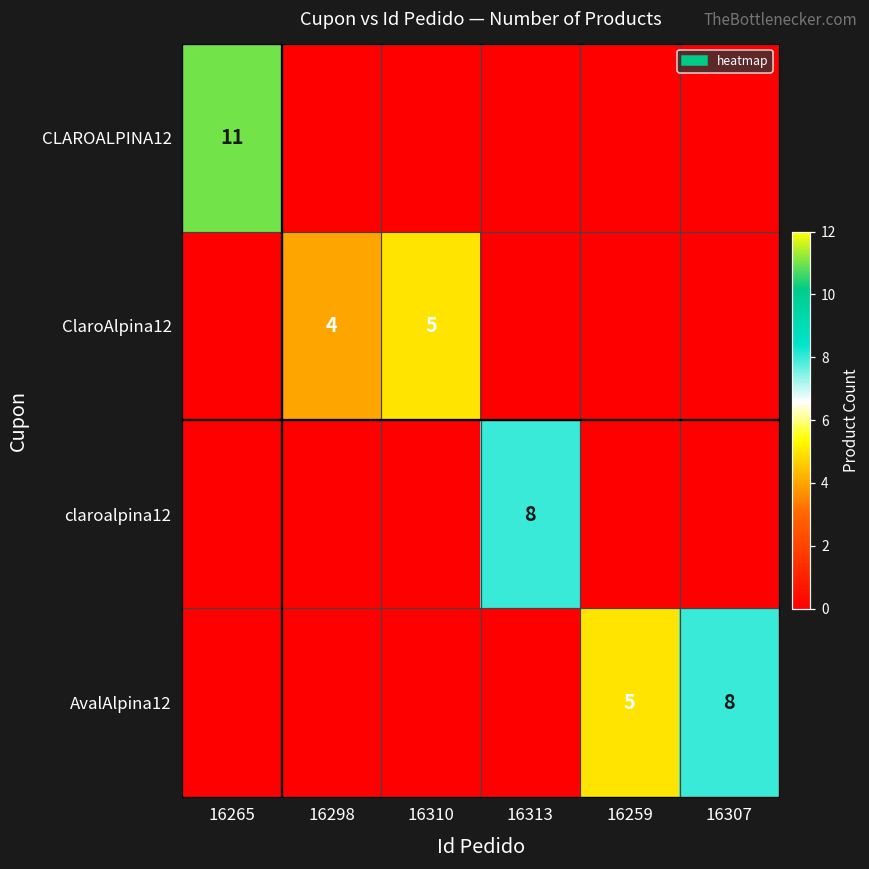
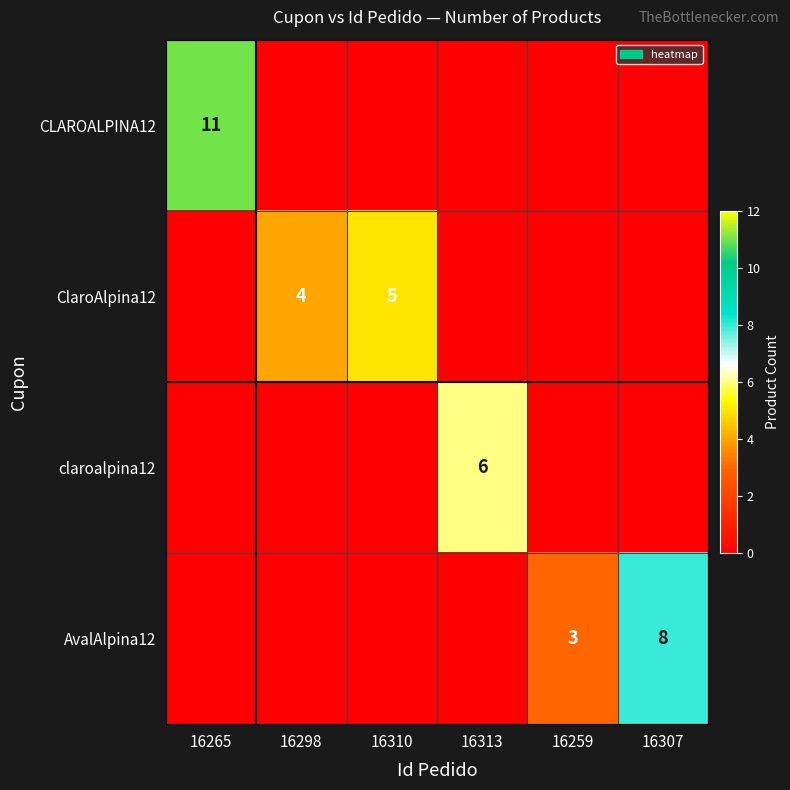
  {
    "CLAROALPINA12": {
      "16265": 11
    },
    "ClaroAlpina12": {
      "16298": 4,
      "16310": 5
    },
    "claroalpina12": {
-     "16313": 8
+     "16313": 6
    },
    "AvalAlpina12": {
-     "16259": 5,
+     "16259": 3,
      "16307": 8
    }
  }
